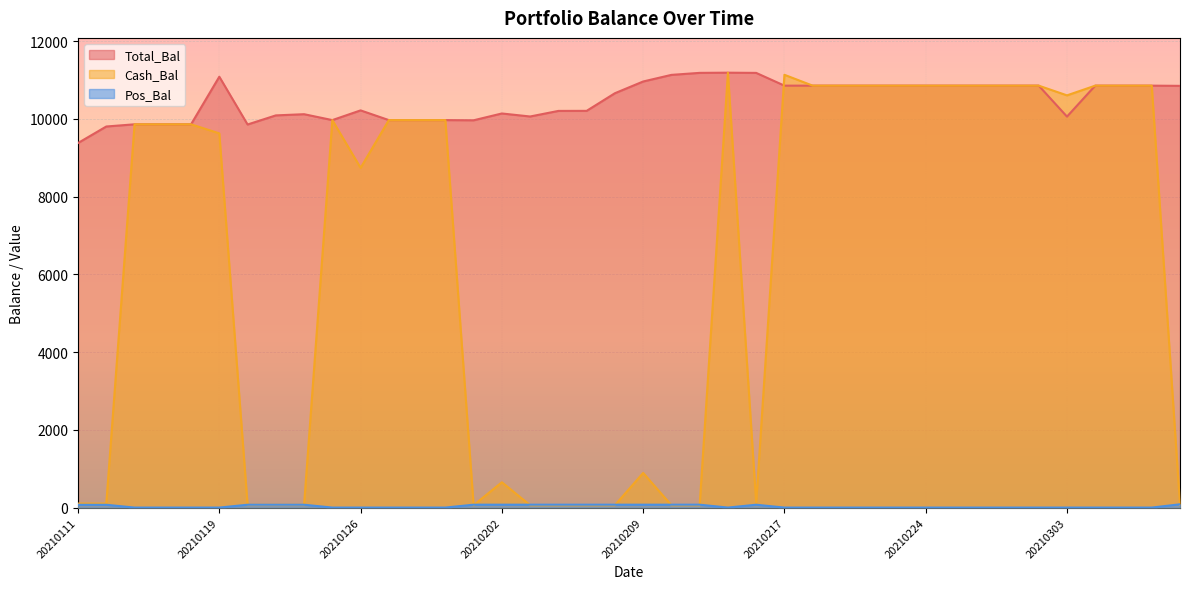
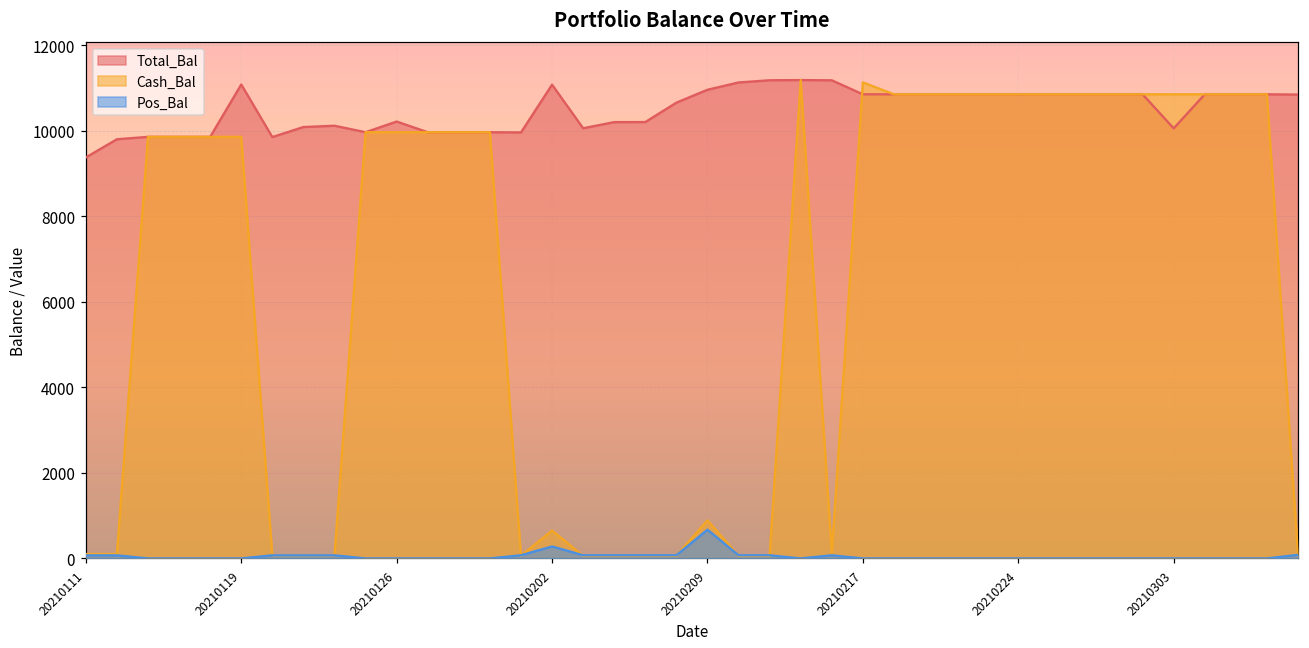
  {
    "Total_Bal": {
      "20210111": 9400,
      "20210119": 11100,
      "20210126": 10200,
-     "20210202": 10100,
+     "20210202": 11100,
      "20210209": 11000,
      "20210217": 10900,
      "20210303": 10100
    },
    "Cash_Bal": {
-     "20210119": 9600,
-     "20210126": 8700,
+     "20210119": 9900,
+     "20210126": 10000,
      "20210202": 700,
      "20210209": 900,
      "20210217": 11100,
-     "20210303": 10600
+     "20210303": 10900
    },
    "Pos_Bal": {
      "20210119": 0,
      "20210126": 0,
-     "20210202": 100,
-     "20210209": 100,
+     "20210202": 300,
+     "20210209": 700,
      "20210217": 0,
      "20210224": 0,
      "20210303": 0
    }
  }
